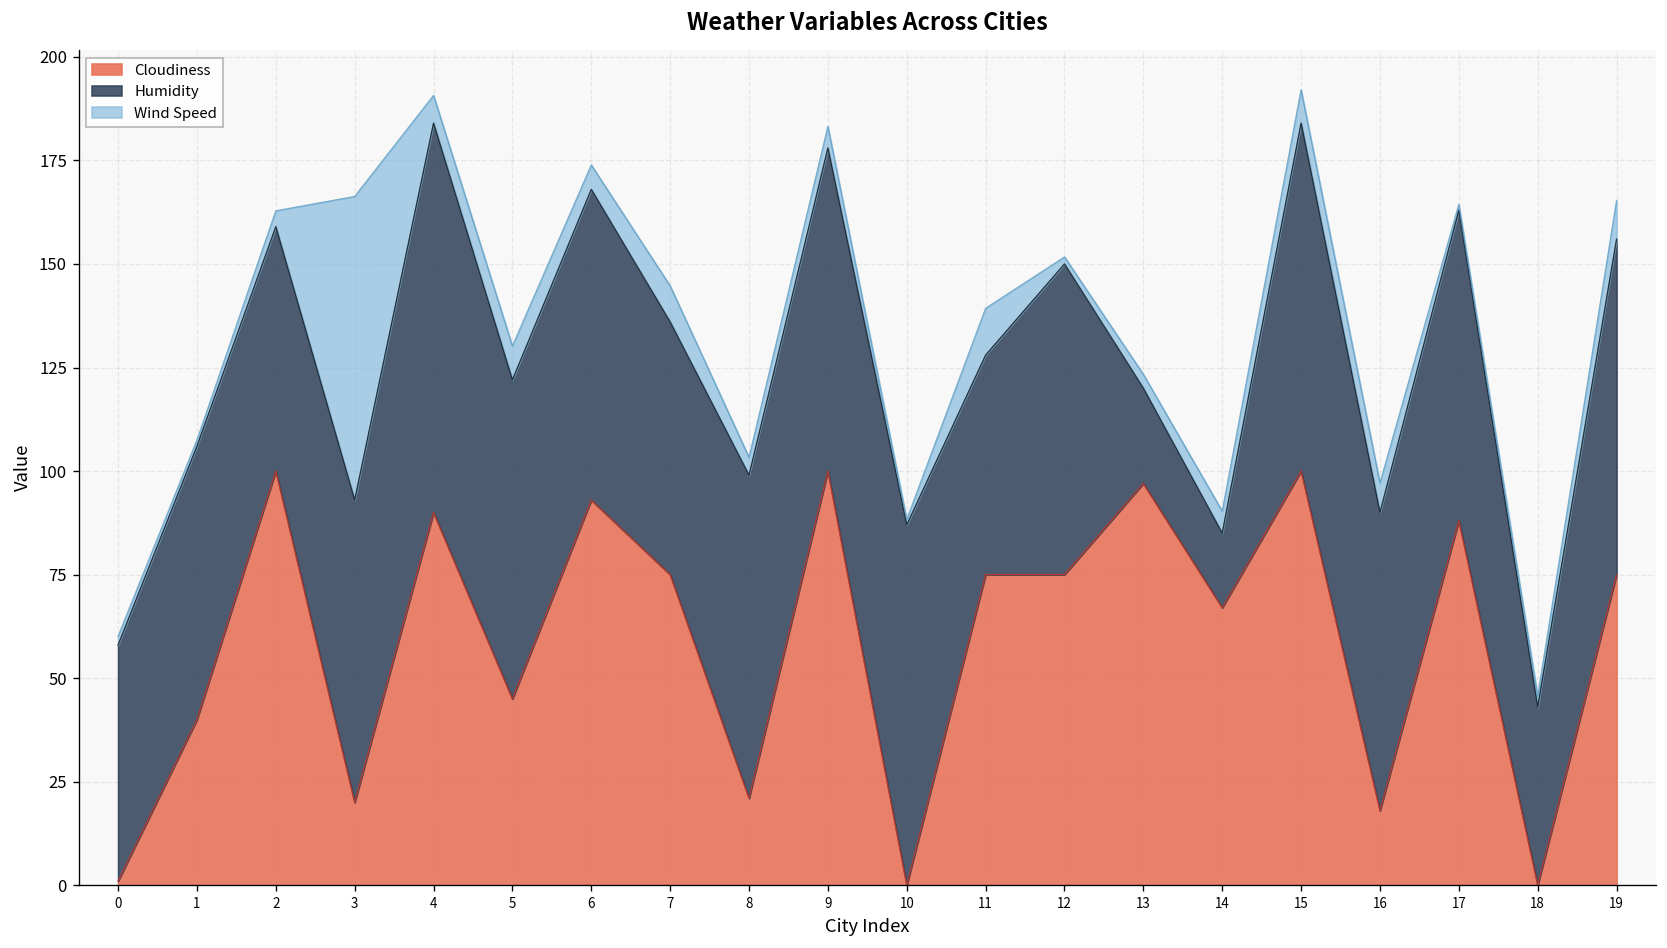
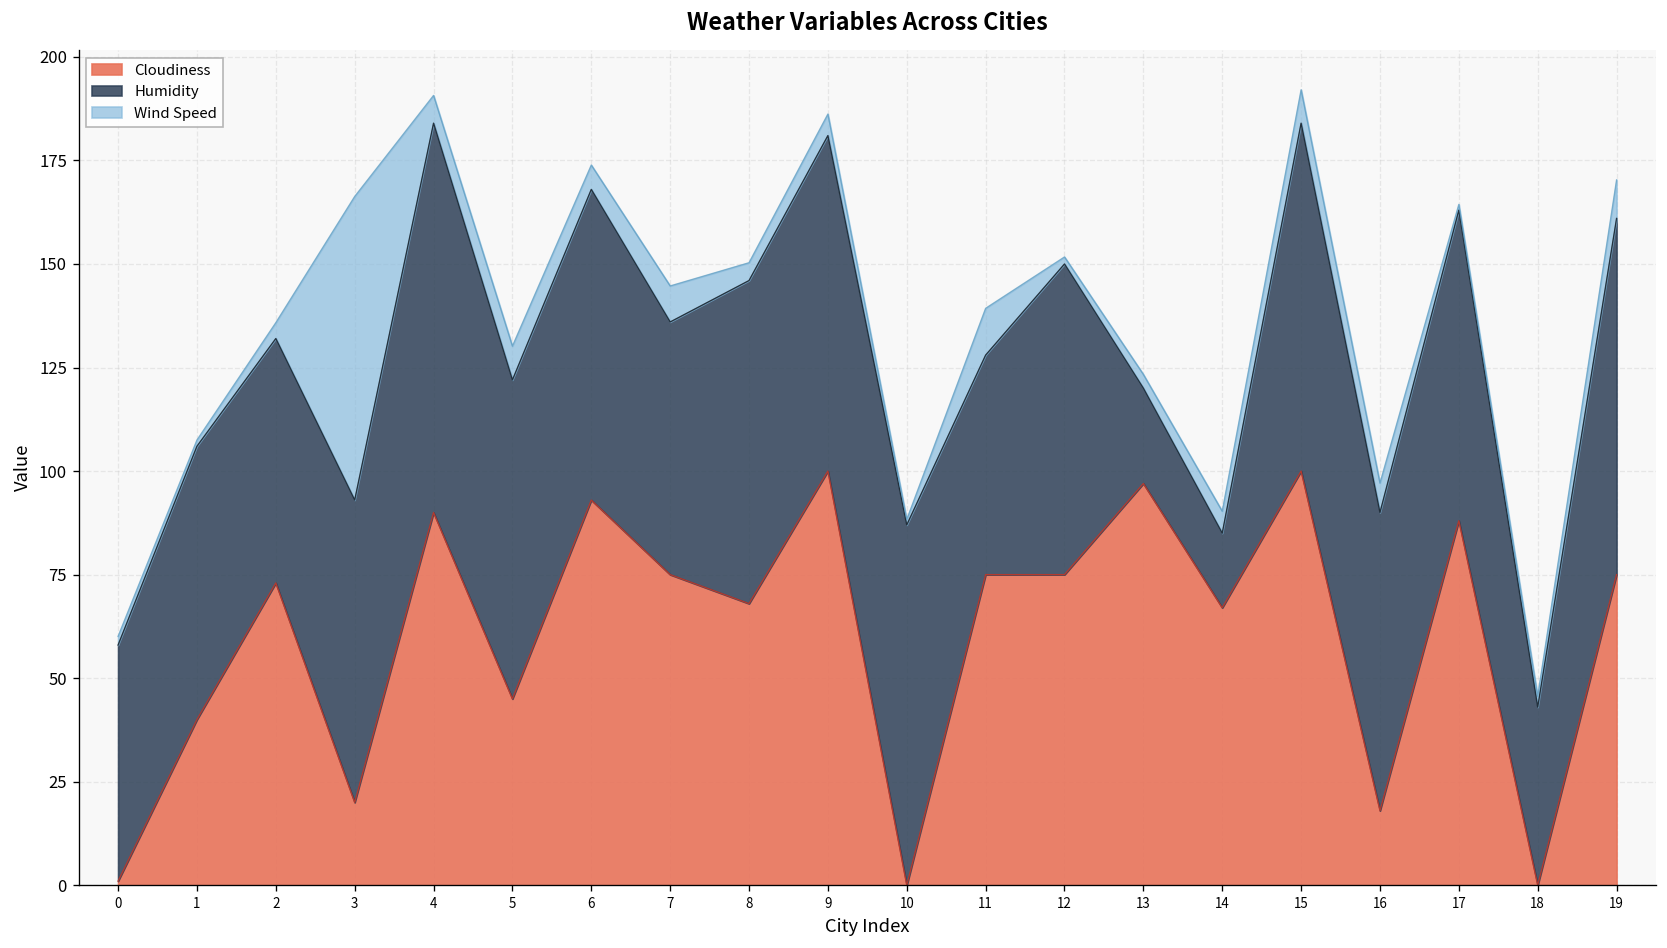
  {
    "Cloudiness": {
      "0": 1,
      "1": 40,
-     "2": 100,
+     "2": 73,
      "3": 20,
      "4": 90,
      "5": 45,
      "6": 93,
      "7": 75,
-     "8": 21,
+     "8": 68,
      "9": 100,
      "10": 0,
      "11": 75,
      "12": 75,
      "13": 97,
      "14": 67,
      "15": 100,
      "16": 18,
      "17": 88,
      "18": 0,
      "19": 75
    },
    "Humidity": {
      "0": 57,
      "1": 66,
      "2": 59,
      "3": 73,
      "4": 94,
      "5": 77,
      "6": 75,
      "7": 61,
      "8": 78,
-     "9": 78,
+     "9": 81,
      "10": 87,
      "11": 53,
      "12": 75,
      "13": 23,
      "14": 18,
      "15": 84,
      "16": 72,
      "17": 75,
      "18": 43,
-     "19": 81
+     "19": 86
    },
    "Wind Speed": {
      "0": 2,
      "1": 2,
      "2": 4,
      "3": 73,
      "4": 7,
      "5": 8,
      "6": 6,
      "7": 9,
      "8": 4,
      "9": 5,
      "10": 1,
      "11": 11,
      "12": 2,
      "13": 3,
      "14": 5,
      "15": 8,
      "16": 7,
      "17": 1,
      "18": 3,
      "19": 9
    }
  }
